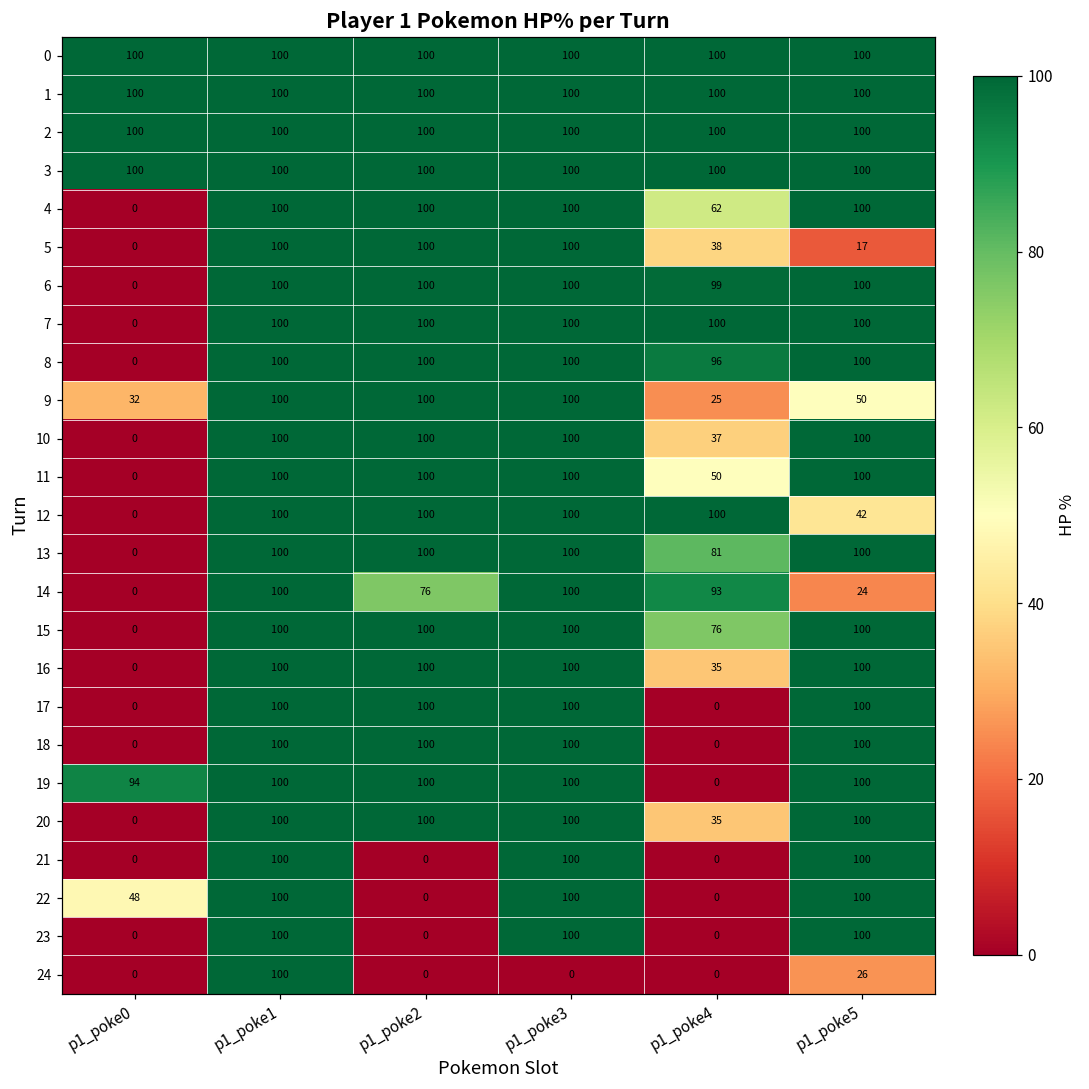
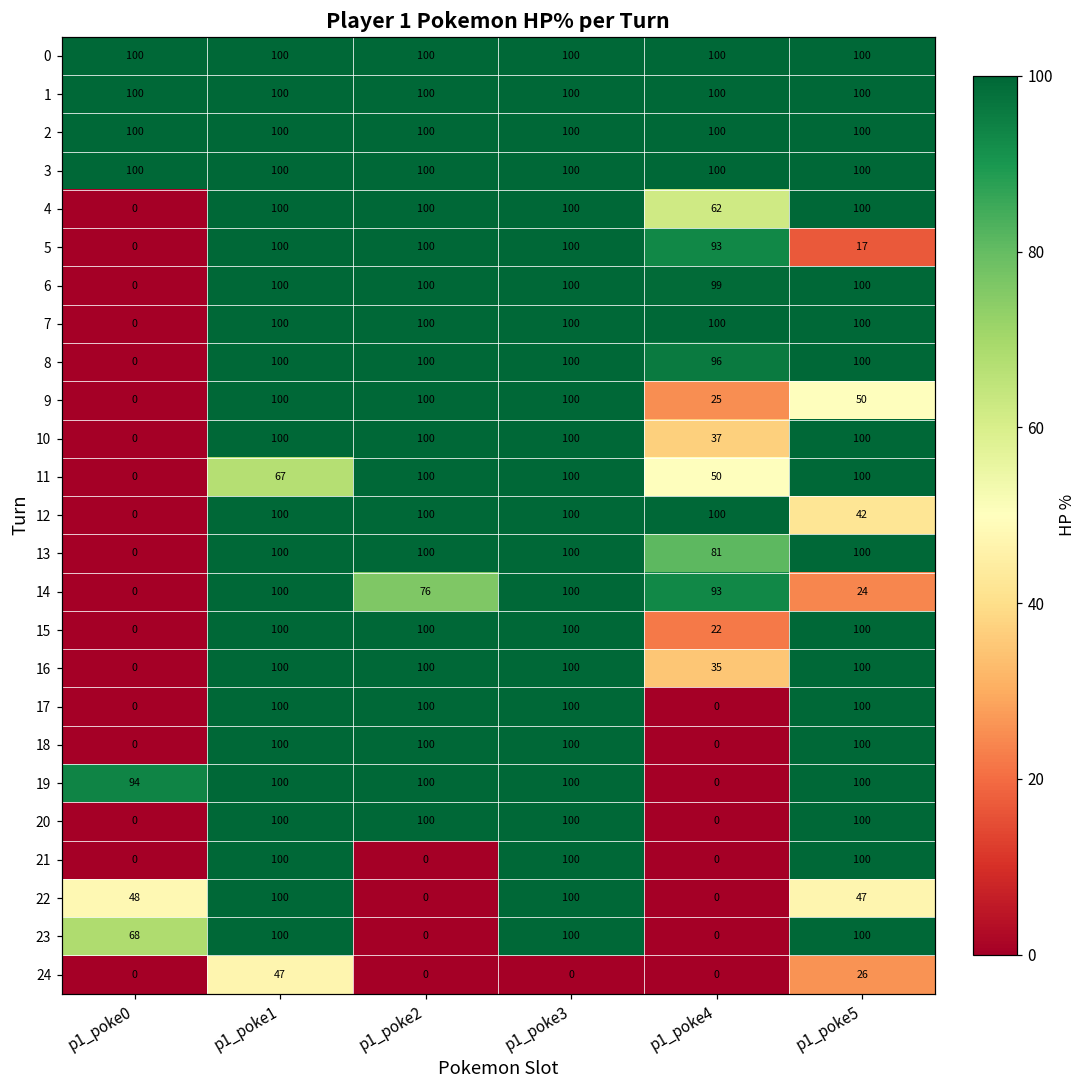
  {
    "0": {
      "p1_poke0": 100,
      "p1_poke1": 100,
      "p1_poke2": 100,
      "p1_poke3": 100,
      "p1_poke4": 100,
      "p1_poke5": 100
    },
    "1": {
      "p1_poke0": 100,
      "p1_poke1": 100,
      "p1_poke2": 100,
      "p1_poke3": 100,
      "p1_poke4": 100,
      "p1_poke5": 100
    },
    "2": {
      "p1_poke0": 100,
      "p1_poke1": 100,
      "p1_poke2": 100,
      "p1_poke3": 100,
      "p1_poke4": 100,
      "p1_poke5": 100
    },
    "3": {
      "p1_poke0": 100,
      "p1_poke1": 100,
      "p1_poke2": 100,
      "p1_poke3": 100,
      "p1_poke4": 100,
      "p1_poke5": 100
    },
    "4": {
      "p1_poke0": 0,
      "p1_poke1": 100,
      "p1_poke2": 100,
      "p1_poke3": 100,
      "p1_poke4": 62,
      "p1_poke5": 100
    },
    "5": {
      "p1_poke0": 0,
      "p1_poke1": 100,
      "p1_poke2": 100,
      "p1_poke3": 100,
-     "p1_poke4": 38,
+     "p1_poke4": 93,
      "p1_poke5": 17
    },
    "6": {
      "p1_poke0": 0,
      "p1_poke1": 100,
      "p1_poke2": 100,
      "p1_poke3": 100,
      "p1_poke4": 99,
      "p1_poke5": 100
    },
    "7": {
      "p1_poke0": 0,
      "p1_poke1": 100,
      "p1_poke2": 100,
      "p1_poke3": 100,
      "p1_poke4": 100,
      "p1_poke5": 100
    },
    "8": {
      "p1_poke0": 0,
      "p1_poke1": 100,
      "p1_poke2": 100,
      "p1_poke3": 100,
      "p1_poke4": 96,
      "p1_poke5": 100
    },
    "9": {
-     "p1_poke0": 32,
+     "p1_poke0": 0,
      "p1_poke1": 100,
      "p1_poke2": 100,
      "p1_poke3": 100,
      "p1_poke4": 25,
      "p1_poke5": 50
    },
    "10": {
      "p1_poke0": 0,
      "p1_poke1": 100,
      "p1_poke2": 100,
      "p1_poke3": 100,
      "p1_poke4": 37,
      "p1_poke5": 100
    },
    "11": {
      "p1_poke0": 0,
-     "p1_poke1": 100,
+     "p1_poke1": 67,
      "p1_poke2": 100,
      "p1_poke3": 100,
      "p1_poke4": 50,
      "p1_poke5": 100
    },
    "12": {
      "p1_poke0": 0,
      "p1_poke1": 100,
      "p1_poke2": 100,
      "p1_poke3": 100,
      "p1_poke4": 100,
      "p1_poke5": 42
    },
    "13": {
      "p1_poke0": 0,
      "p1_poke1": 100,
      "p1_poke2": 100,
      "p1_poke3": 100,
      "p1_poke4": 81,
      "p1_poke5": 100
    },
    "14": {
      "p1_poke0": 0,
      "p1_poke1": 100,
      "p1_poke2": 76,
      "p1_poke3": 100,
      "p1_poke4": 93,
      "p1_poke5": 24
    },
    "15": {
      "p1_poke0": 0,
      "p1_poke1": 100,
      "p1_poke2": 100,
      "p1_poke3": 100,
-     "p1_poke4": 76,
+     "p1_poke4": 22,
      "p1_poke5": 100
    },
    "16": {
      "p1_poke0": 0,
      "p1_poke1": 100,
      "p1_poke2": 100,
      "p1_poke3": 100,
      "p1_poke4": 35,
      "p1_poke5": 100
    },
    "17": {
      "p1_poke0": 0,
      "p1_poke1": 100,
      "p1_poke2": 100,
      "p1_poke3": 100,
      "p1_poke4": 0,
      "p1_poke5": 100
    },
    "18": {
      "p1_poke0": 0,
      "p1_poke1": 100,
      "p1_poke2": 100,
      "p1_poke3": 100,
      "p1_poke4": 0,
      "p1_poke5": 100
    },
    "19": {
      "p1_poke0": 94,
      "p1_poke1": 100,
      "p1_poke2": 100,
      "p1_poke3": 100,
      "p1_poke4": 0,
      "p1_poke5": 100
    },
    "20": {
      "p1_poke0": 0,
      "p1_poke1": 100,
      "p1_poke2": 100,
      "p1_poke3": 100,
-     "p1_poke4": 35,
+     "p1_poke4": 0,
      "p1_poke5": 100
    },
    "21": {
      "p1_poke0": 0,
      "p1_poke1": 100,
      "p1_poke2": 0,
      "p1_poke3": 100,
      "p1_poke4": 0,
      "p1_poke5": 100
    },
    "22": {
      "p1_poke0": 48,
      "p1_poke1": 100,
      "p1_poke2": 0,
      "p1_poke3": 100,
      "p1_poke4": 0,
-     "p1_poke5": 100
+     "p1_poke5": 47
    },
    "23": {
-     "p1_poke0": 0,
+     "p1_poke0": 68,
      "p1_poke1": 100,
      "p1_poke2": 0,
      "p1_poke3": 100,
      "p1_poke4": 0,
      "p1_poke5": 100
    },
    "24": {
      "p1_poke0": 0,
-     "p1_poke1": 100,
+     "p1_poke1": 47,
      "p1_poke2": 0,
      "p1_poke3": 0,
      "p1_poke4": 0,
      "p1_poke5": 26
    }
  }
